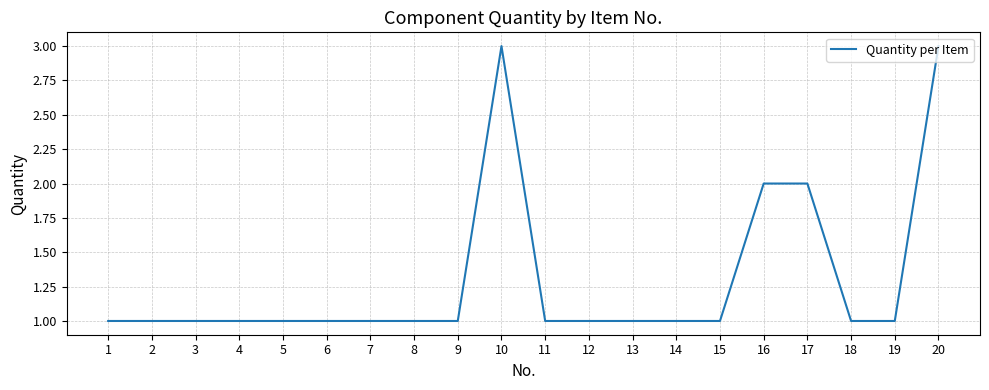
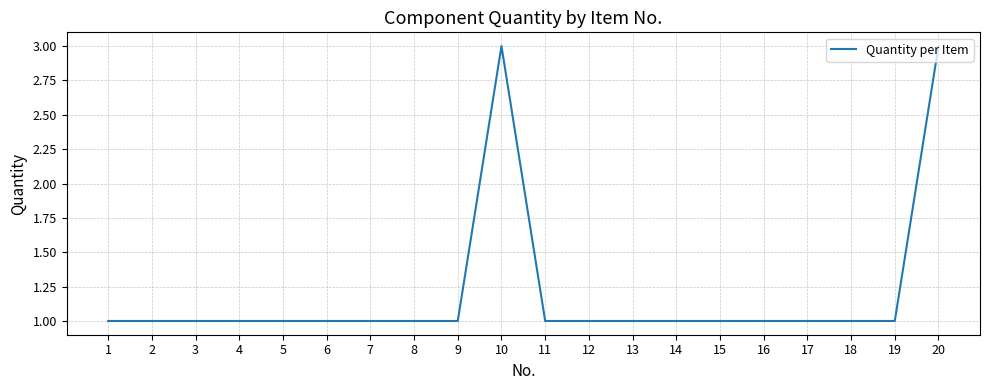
  {
    "1": 1,
    "2": 1,
    "3": 1,
    "4": 1,
    "5": 1,
    "6": 1,
    "7": 1,
    "8": 1,
    "9": 1,
    "10": 3,
    "11": 1,
    "12": 1,
    "13": 1,
    "14": 1,
    "15": 1,
-   "16": 2,
-   "17": 2,
+   "16": 1,
+   "17": 1,
    "18": 1,
    "19": 1
  }
